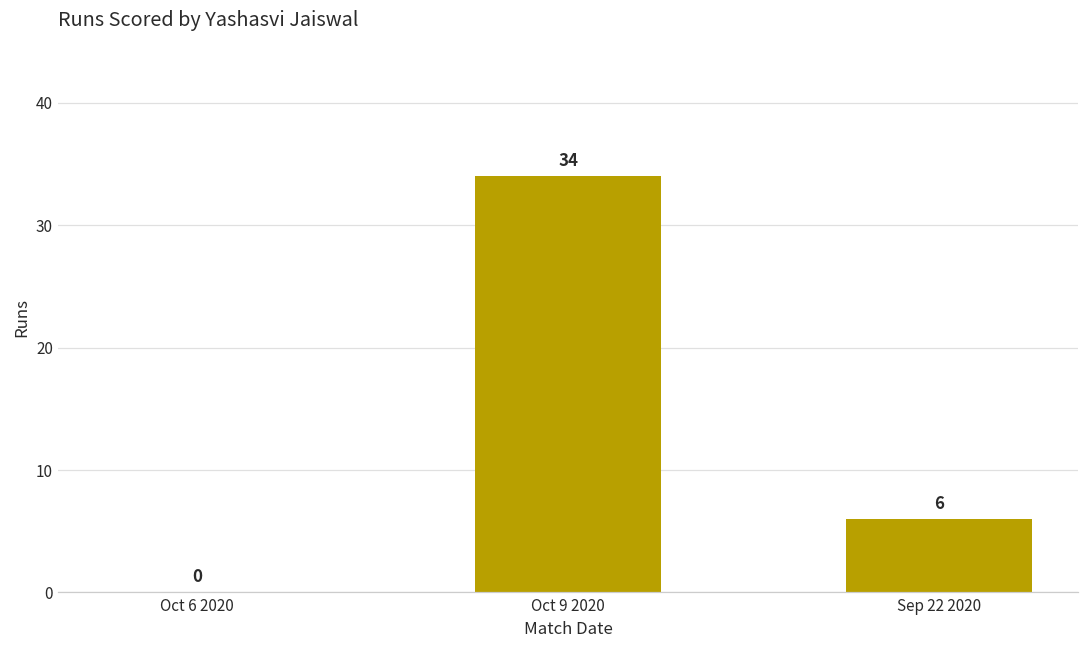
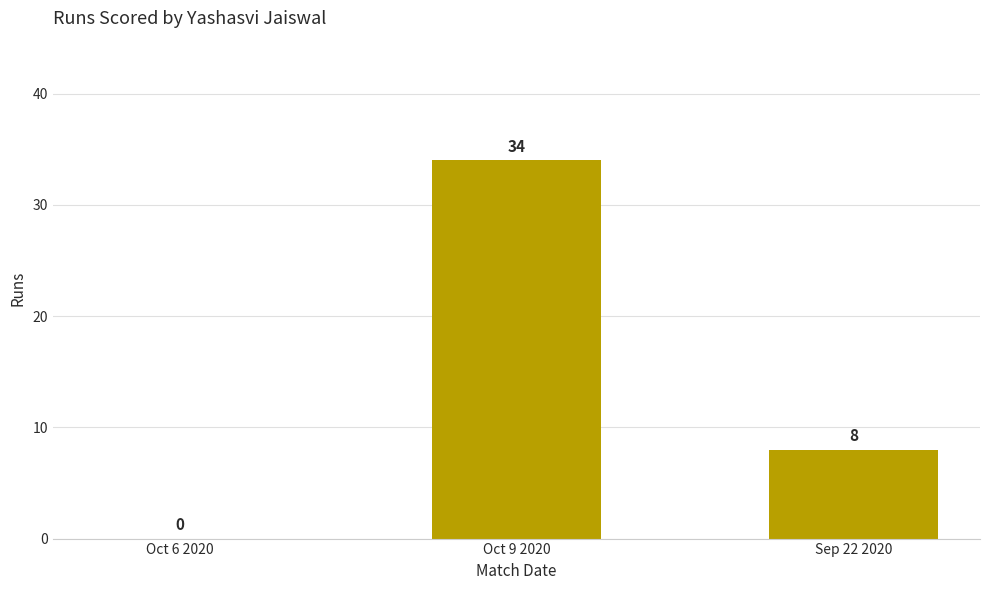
  {
    "Oct 6 2020": 0,
    "Oct 9 2020": 34,
-   "Sep 22 2020": 6
+   "Sep 22 2020": 8
  }
